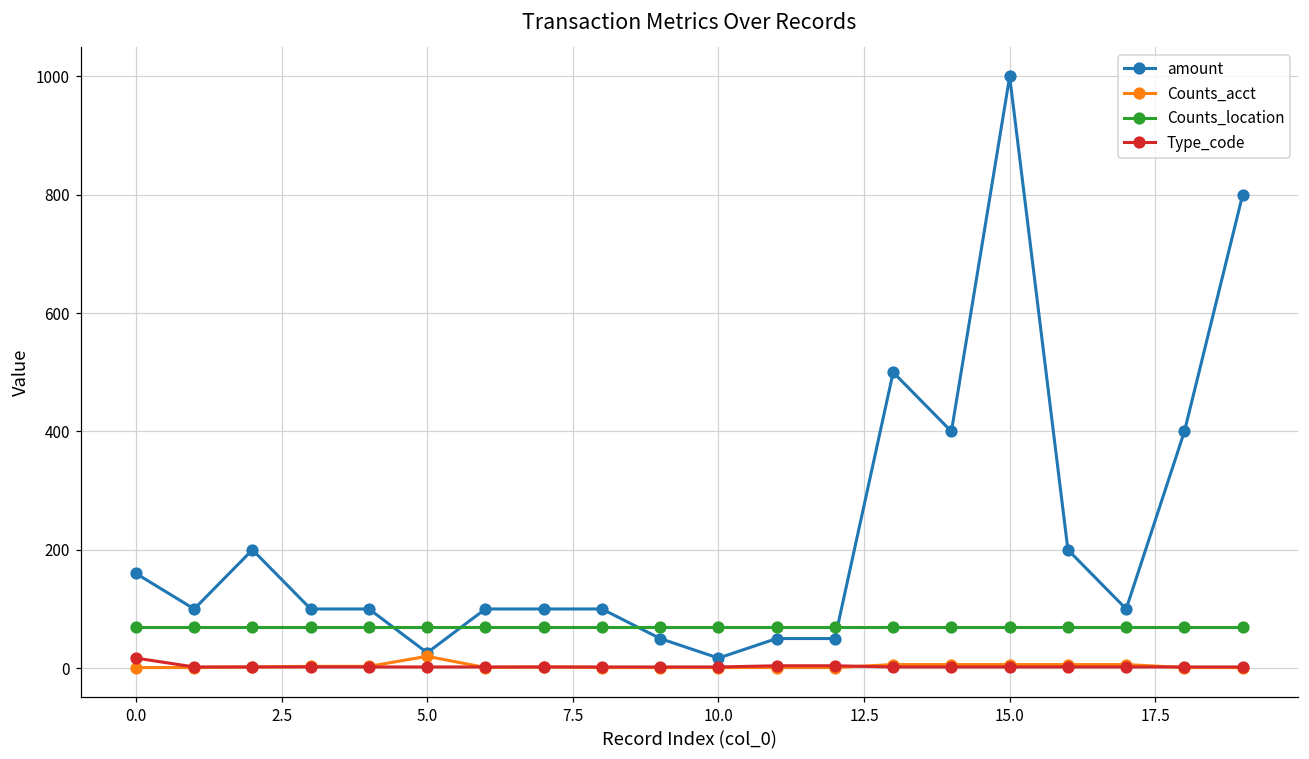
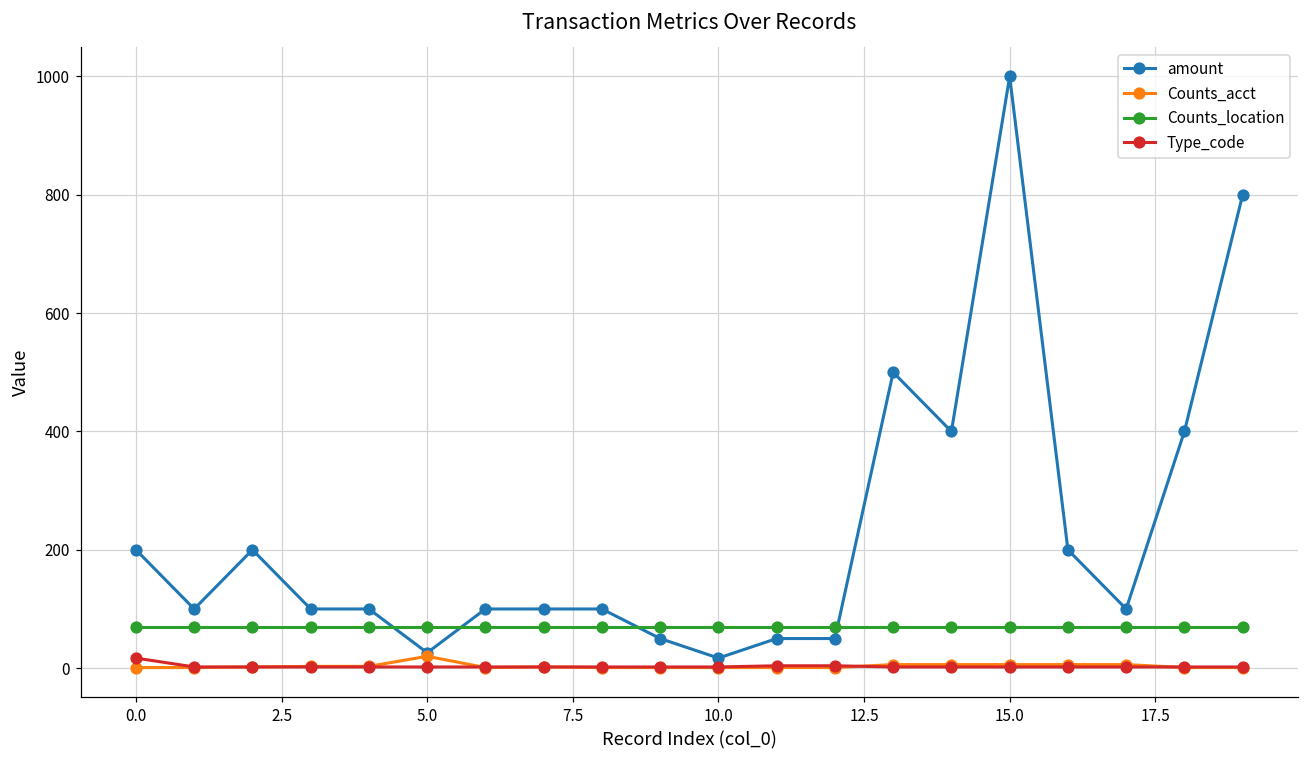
  {
    "amount": {
-     "0.0": 160,
+     "0.0": 200,
      "5.0": 30,
      "10.0": 20,
      "15.0": 1000
    },
    "Counts_acct": {
      "0.0": 0,
      "5.0": 20
    },
    "Counts_location": {
      "0.0": 70,
      "5.0": 70,
      "10.0": 70,
      "15.0": 70
    },
    "Type_code": {
      "0.0": 20,
      "5.0": 0
    }
  }
